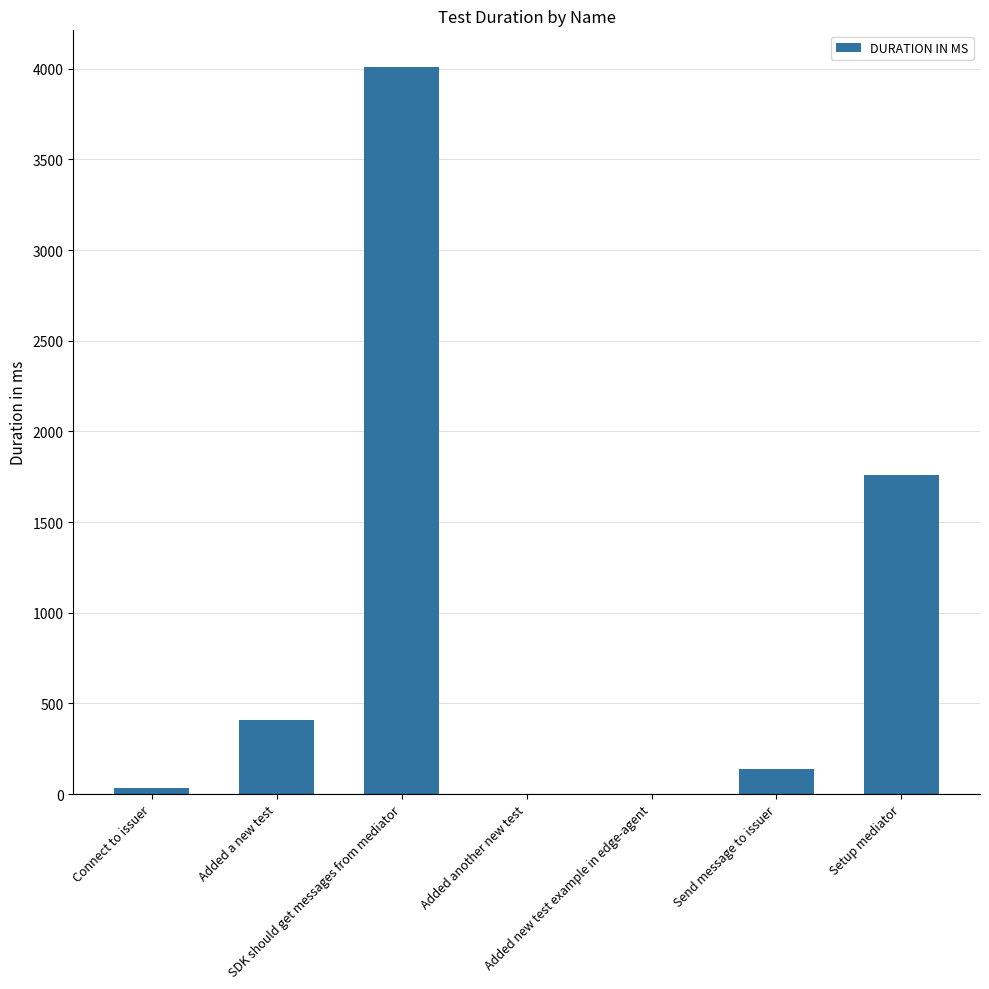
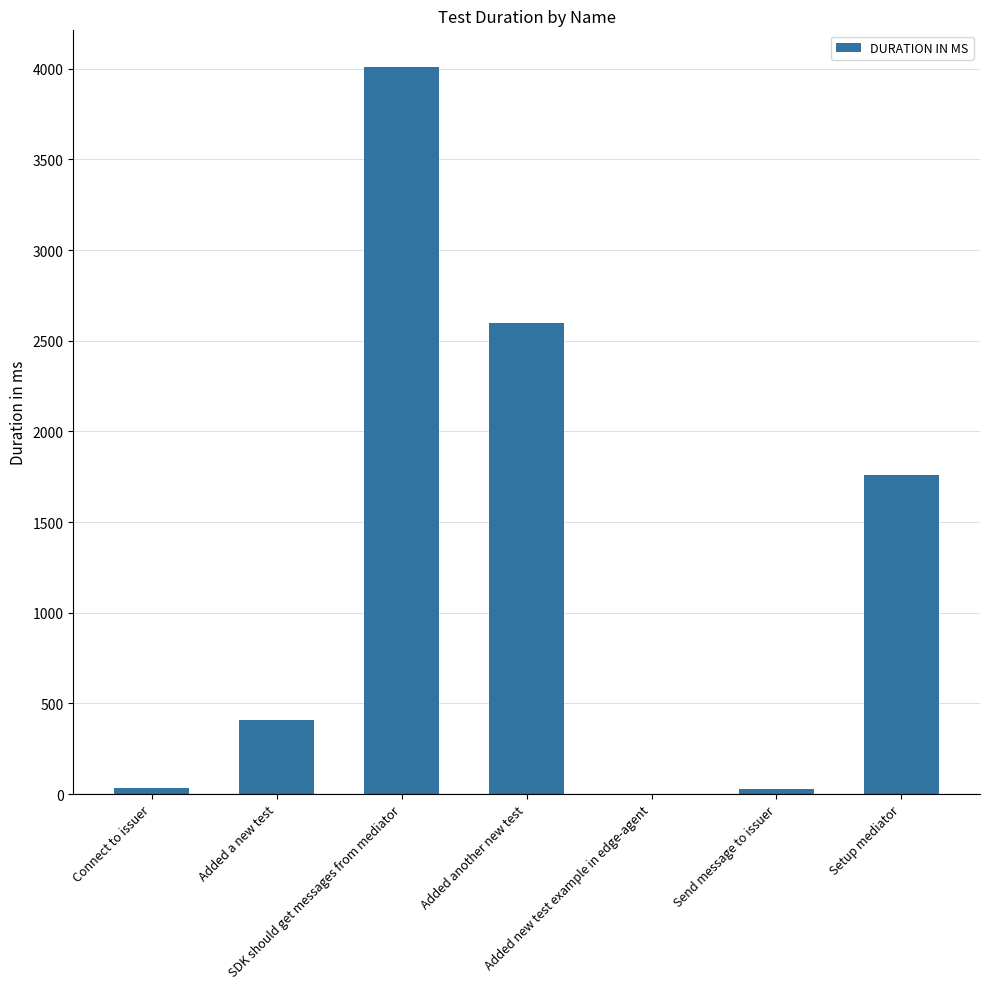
  {
    "Connect to issuer": 30,
    "Added a new test": 410,
    "SDK should get messages from mediator": 4010,
-   "Added another new test": 0,
-   "Send message to issuer": 140,
+   "Added another new test": 2600,
+   "Send message to issuer": 30,
    "Setup mediator": 1760
  }
